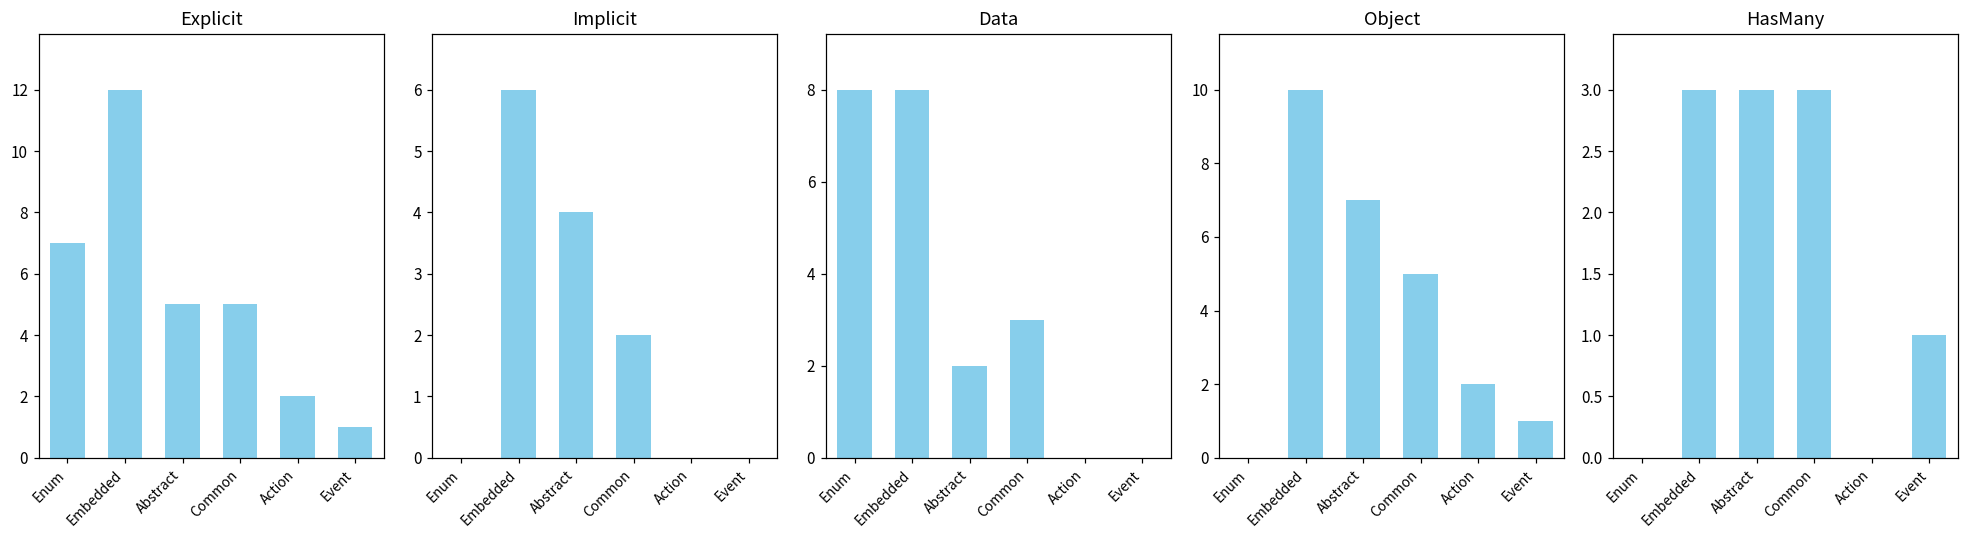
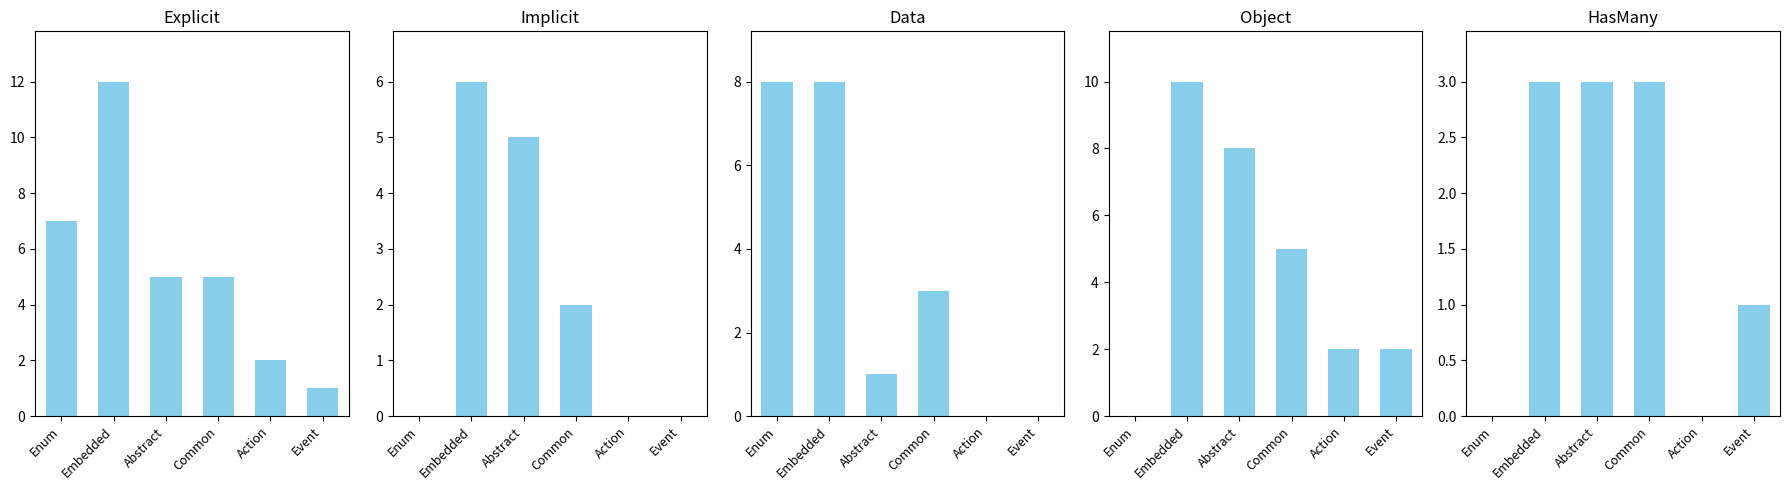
  {
    "Explicit": {
      "Enum": 7.0,
      "Embedded": 12.0,
      "Abstract": 5.0,
      "Common": 5.0,
      "Action": 2.0,
      "Event": 1.0
    },
    "Implicit": {
      "Enum": 0,
      "Embedded": 6,
-     "Abstract": 4,
+     "Abstract": 5,
      "Common": 2,
      "Action": 0,
      "Event": 0
    },
    "Data": {
      "Enum": 8,
      "Embedded": 8,
-     "Abstract": 2,
+     "Abstract": 1,
      "Common": 3,
      "Action": 0,
      "Event": 0
    },
    "Object": {
      "Enum": 0,
      "Embedded": 10,
-     "Abstract": 7,
+     "Abstract": 8,
      "Common": 5,
      "Action": 2,
-     "Event": 1
+     "Event": 2
    },
    "HasMany": {
      "Enum": 0.00,
      "Embedded": 3.00,
      "Abstract": 3.00,
      "Common": 3.00,
      "Action": 0.00,
      "Event": 1.00
    }
  }
